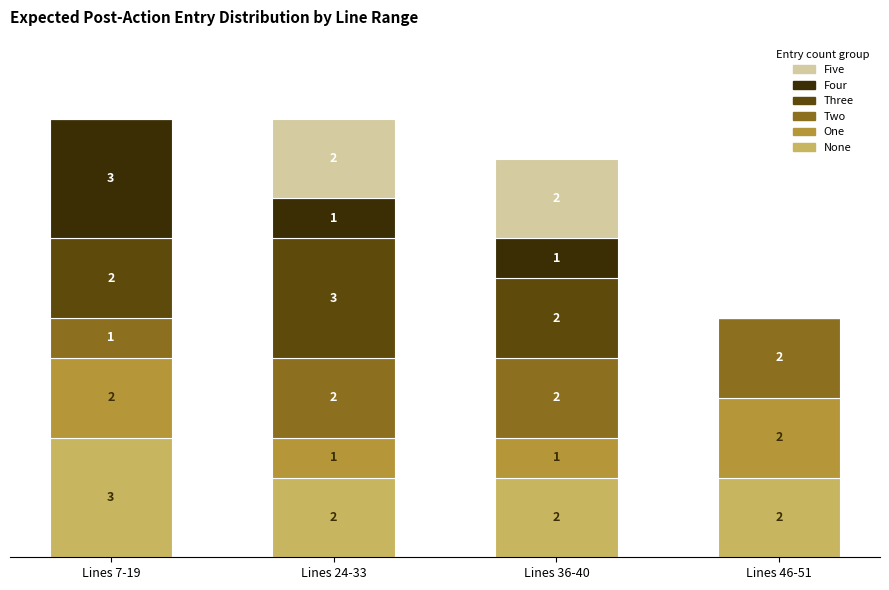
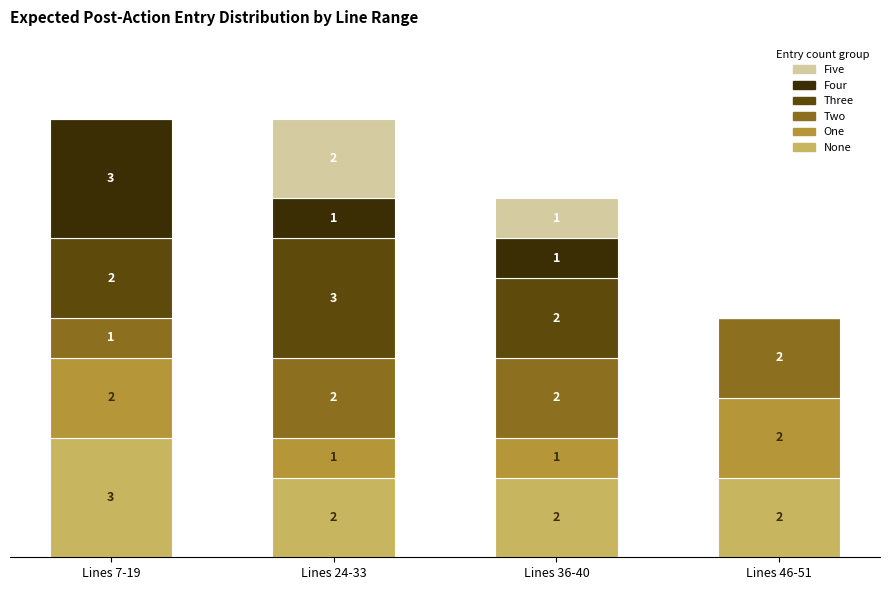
  {
    "Two": {
      "Lines 7-19": 1,
      "Lines 24-33": 2,
      "Lines 36-40": 2,
      "Lines 46-51": 2
    },
    "Five": {
      "Lines 24-33": 2,
-     "Lines 36-40": 2
+     "Lines 36-40": 1
    }
  }
